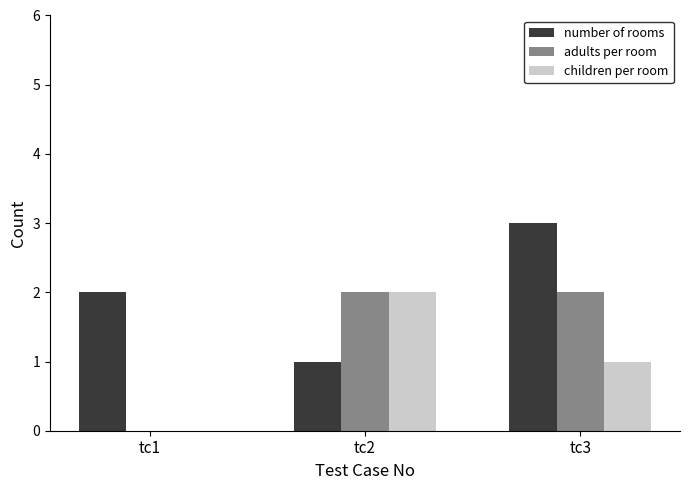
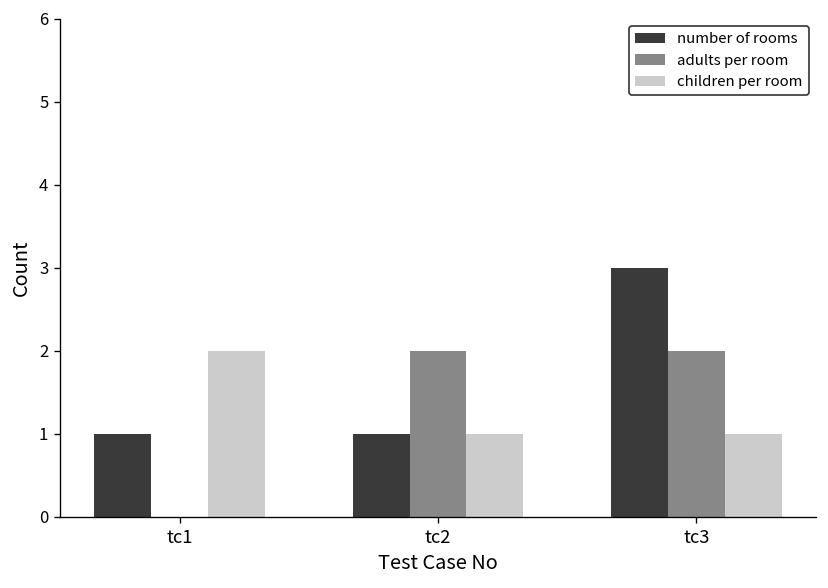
  {
    "number of rooms": {
-     "tc1": 2,
+     "tc1": 1,
      "tc2": 1,
      "tc3": 3
    },
    "adults per room": {
      "tc1": 0,
      "tc2": 2,
      "tc3": 2
    },
    "children per room": {
-     "tc1": 0,
-     "tc2": 2,
+     "tc1": 2,
+     "tc2": 1,
      "tc3": 1
    }
  }
